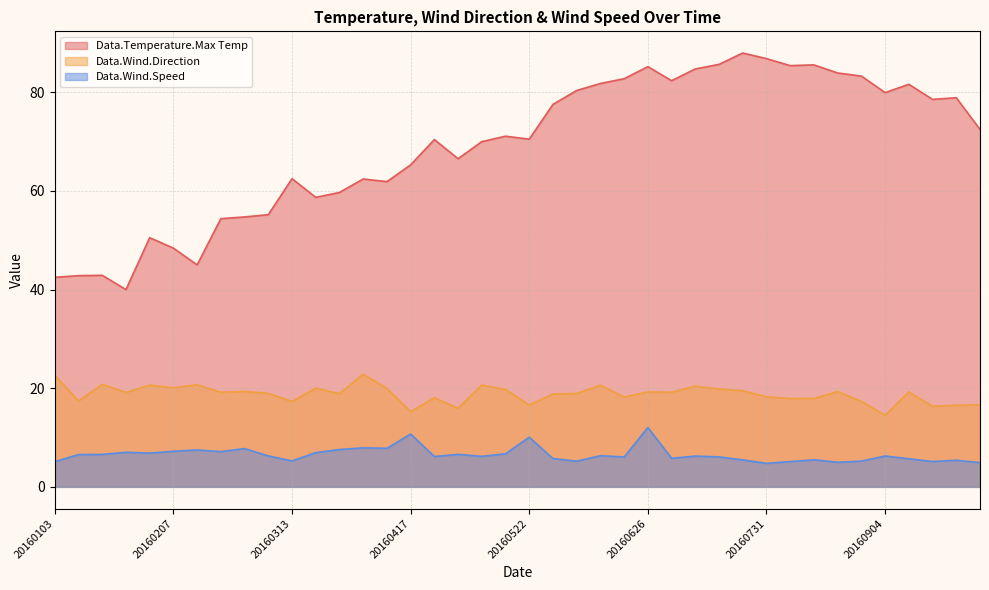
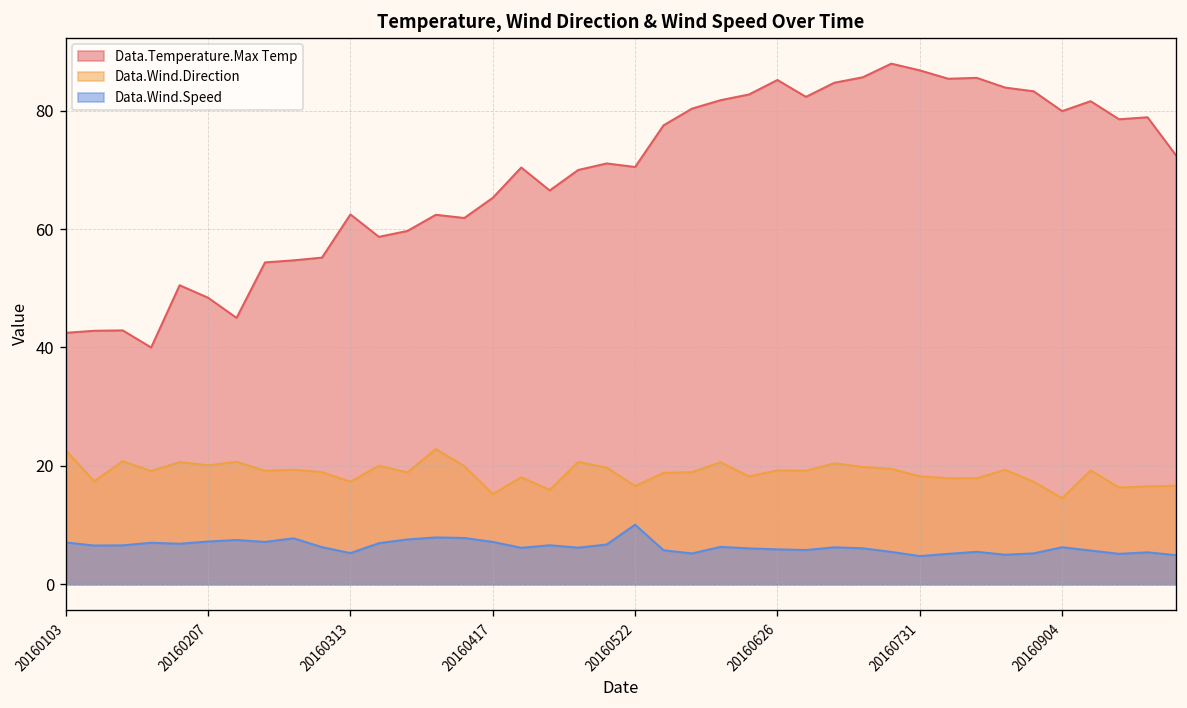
  {
    "Data.Wind.Speed": {
-     "20160103": 5,
+     "20160103": 7,
      "20160207": 7,
      "20160313": 5,
-     "20160417": 11,
+     "20160417": 7,
      "20160522": 10,
-     "20160626": 12,
+     "20160626": 6,
      "20160731": 5,
      "20160904": 6
    }
  }
